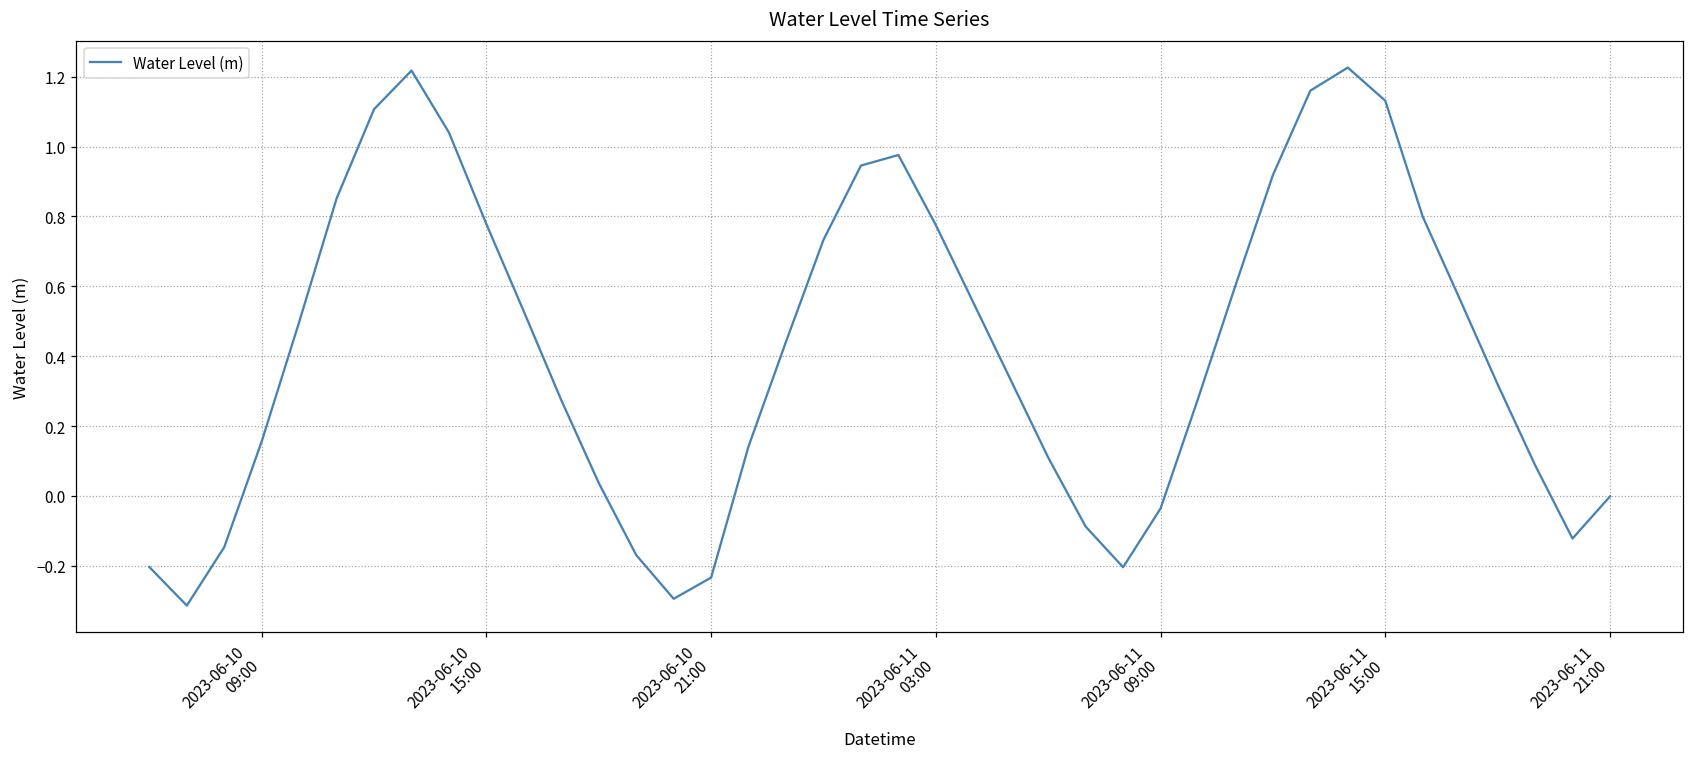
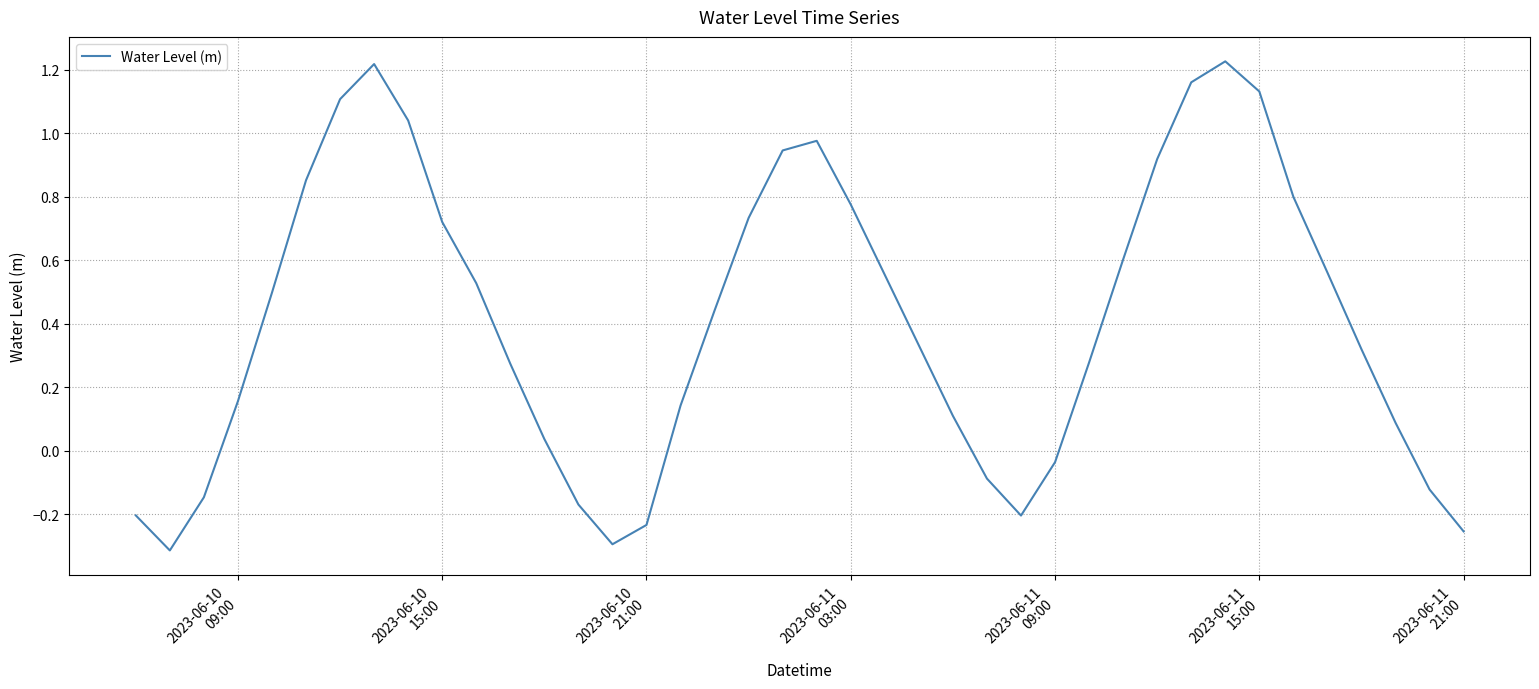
  {
    "2023-06-10 09:00": 0.16,
-   "2023-06-10 15:00": 0.78,
+   "2023-06-10 15:00": 0.72,
    "2023-06-10 21:00": -0.23,
    "2023-06-11 03:00": 0.78,
    "2023-06-11 09:00": -0.04,
    "2023-06-11 15:00": 1.13,
-   "2023-06-11 21:00": 0.00
+   "2023-06-11 21:00": -0.25
  }
